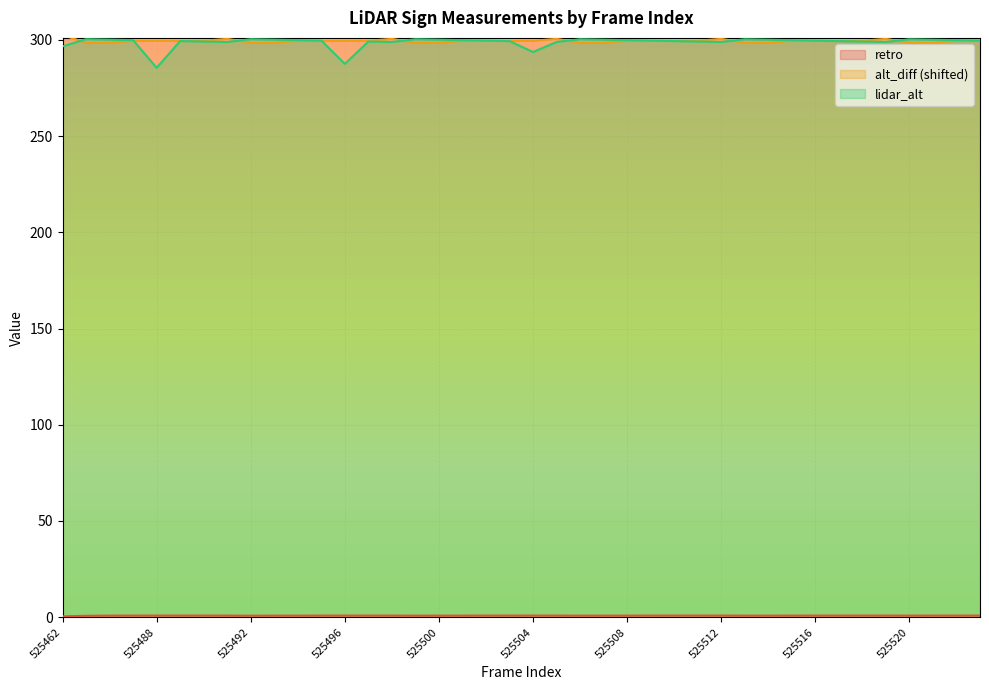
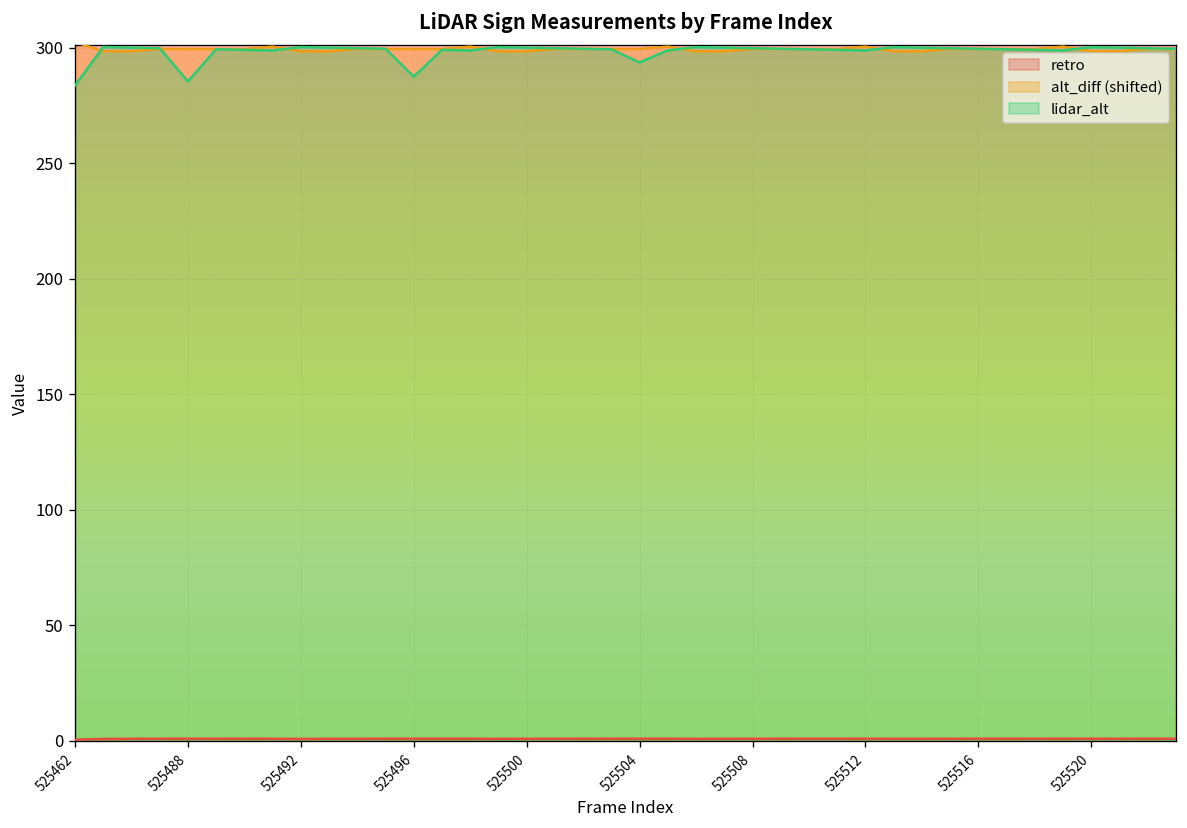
  {
    "lidar_alt": {
-     "525462": 297,
+     "525462": 284,
      "525488": 285,
      "525492": 300,
      "525496": 287,
      "525500": 300,
      "525504": 294,
      "525512": 299,
      "525520": 300
    }
  }
